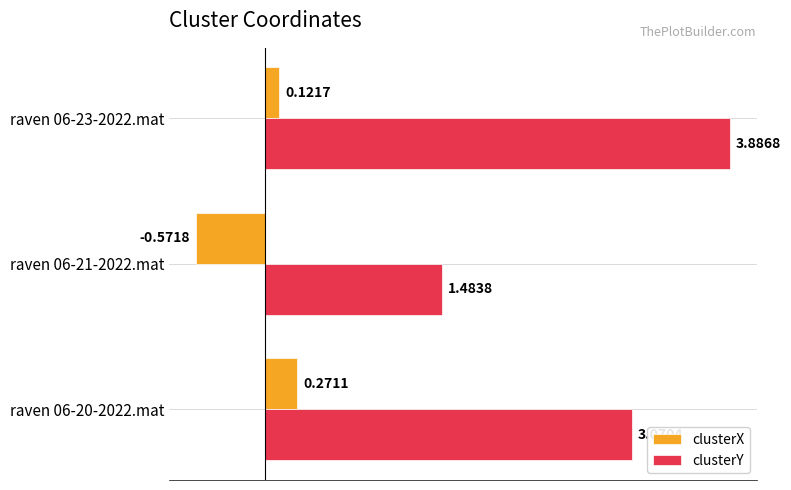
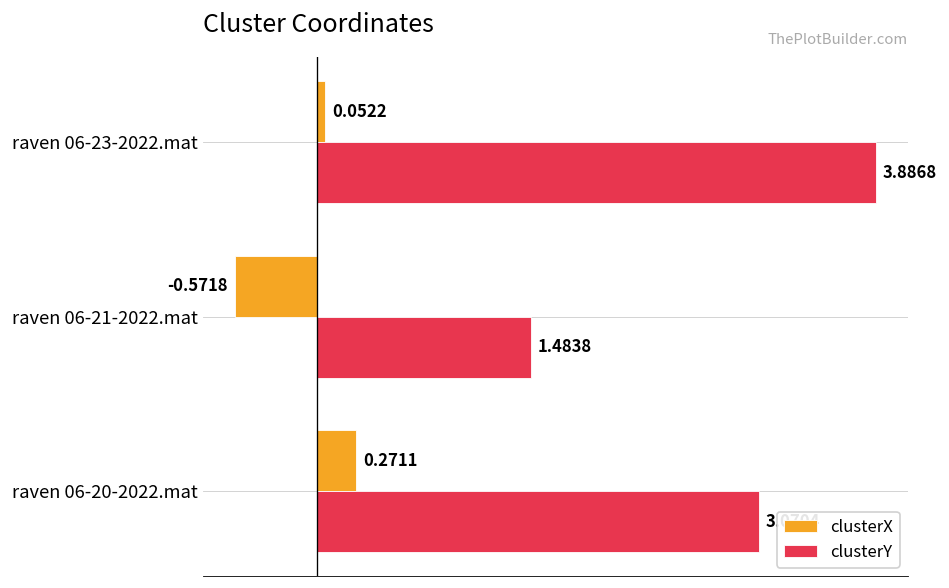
  {
    "clusterX": {
-     "raven 06-23-2022.mat": 0.1217,
+     "raven 06-23-2022.mat": 0.0522,
      "raven 06-21-2022.mat": -0.5718,
      "raven 06-20-2022.mat": 0.2711
    },
    "clusterY": {
      "raven 06-23-2022.mat": 3.8868,
      "raven 06-21-2022.mat": 1.4838
    }
  }
